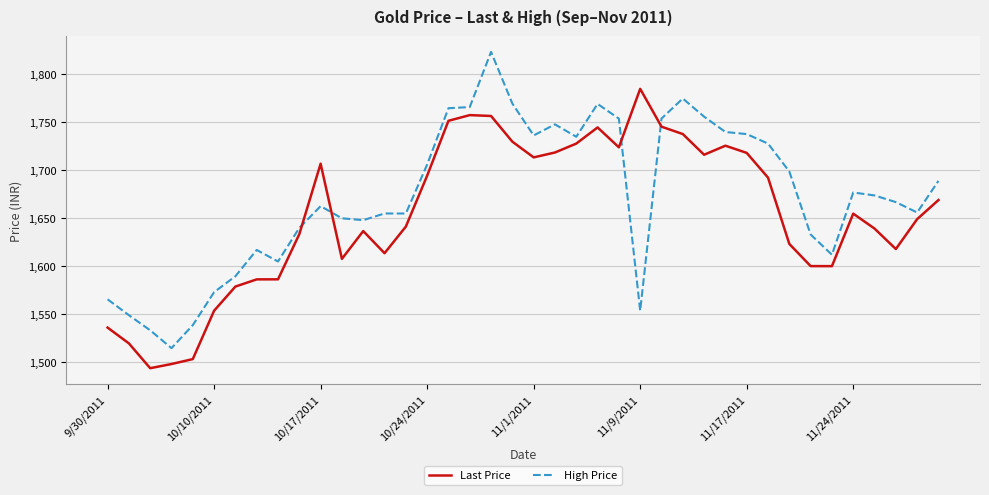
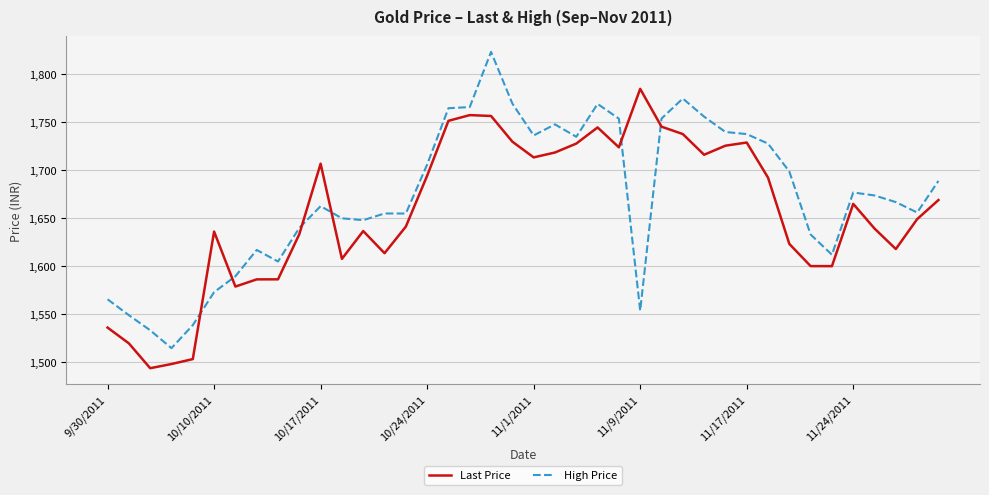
  {
    "Last Price": {
      "9/30/2011": "1,540",
-     "10/10/2011": "1,550",
+     "10/10/2011": "1,640",
      "10/17/2011": "1,710",
      "10/24/2011": "1,690",
      "11/1/2011": "1,710",
      "11/9/2011": "1,790",
-     "11/17/2011": "1,720",
-     "11/24/2011": "1,650"
+     "11/17/2011": "1,730",
+     "11/24/2011": "1,670"
    },
    "High Price": {
      "9/30/2011": "1,570",
      "10/10/2011": "1,570",
      "10/17/2011": "1,660",
      "10/24/2011": "1,710",
      "11/1/2011": "1,740",
      "11/9/2011": "1,550",
      "11/17/2011": "1,740",
      "11/24/2011": "1,680"
    }
  }
